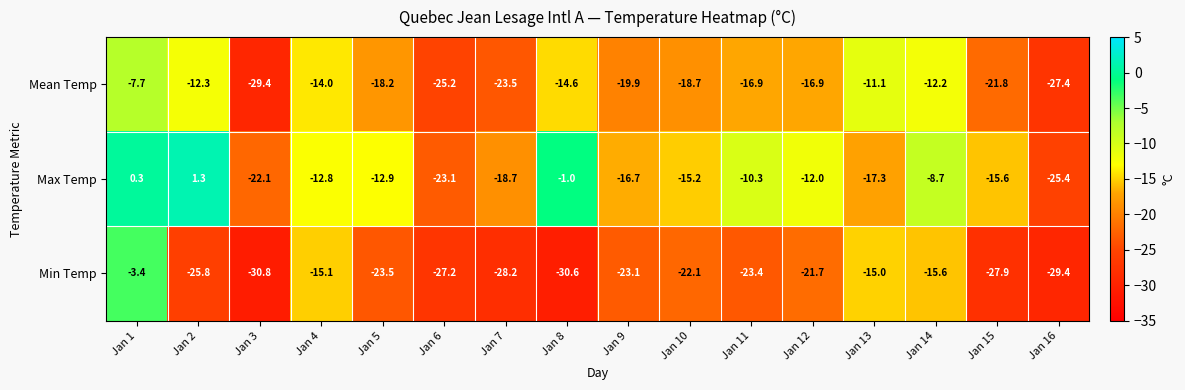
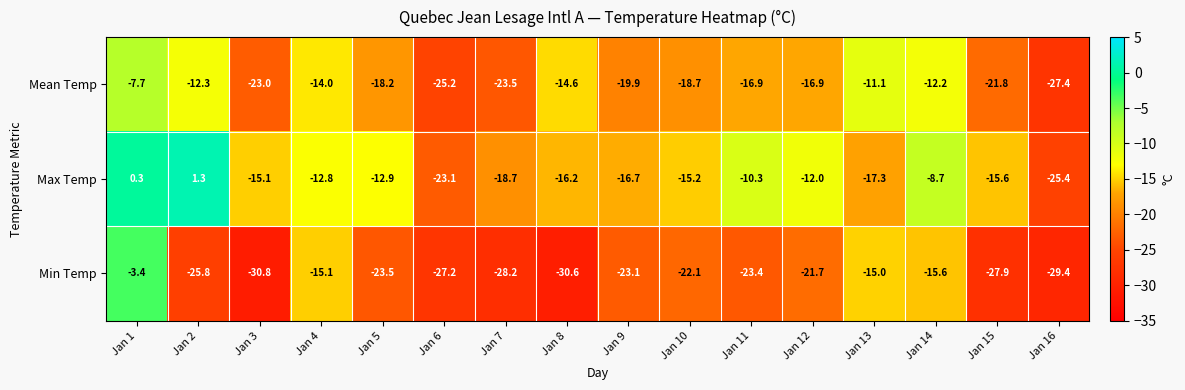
  {
    "Mean Temp": {
      "Jan 1": -7.7,
      "Jan 2": -12.3,
-     "Jan 3": -29.4,
+     "Jan 3": -23.0,
      "Jan 4": -14.0,
      "Jan 5": -18.2,
      "Jan 6": -25.2,
      "Jan 7": -23.5,
      "Jan 8": -14.6,
      "Jan 9": -19.9,
      "Jan 10": -18.7,
      "Jan 11": -16.9,
      "Jan 12": -16.9,
      "Jan 13": -11.1,
      "Jan 14": -12.2,
      "Jan 15": -21.8,
      "Jan 16": -27.4
    },
    "Max Temp": {
      "Jan 1": 0.3,
      "Jan 2": 1.3,
-     "Jan 3": -22.1,
+     "Jan 3": -15.1,
      "Jan 4": -12.8,
      "Jan 5": -12.9,
      "Jan 6": -23.1,
      "Jan 7": -18.7,
-     "Jan 8": -1.0,
+     "Jan 8": -16.2,
      "Jan 9": -16.7,
      "Jan 10": -15.2,
      "Jan 11": -10.3,
      "Jan 12": -12.0,
      "Jan 13": -17.3,
      "Jan 14": -8.7,
      "Jan 15": -15.6,
      "Jan 16": -25.4
    },
    "Min Temp": {
      "Jan 1": -3.4,
      "Jan 2": -25.8,
      "Jan 3": -30.8,
      "Jan 4": -15.1,
      "Jan 5": -23.5,
      "Jan 6": -27.2,
      "Jan 7": -28.2,
      "Jan 8": -30.6,
      "Jan 9": -23.1,
      "Jan 10": -22.1,
      "Jan 11": -23.4,
      "Jan 12": -21.7,
      "Jan 13": -15.0,
      "Jan 14": -15.6,
      "Jan 15": -27.9,
      "Jan 16": -29.4
    }
  }
